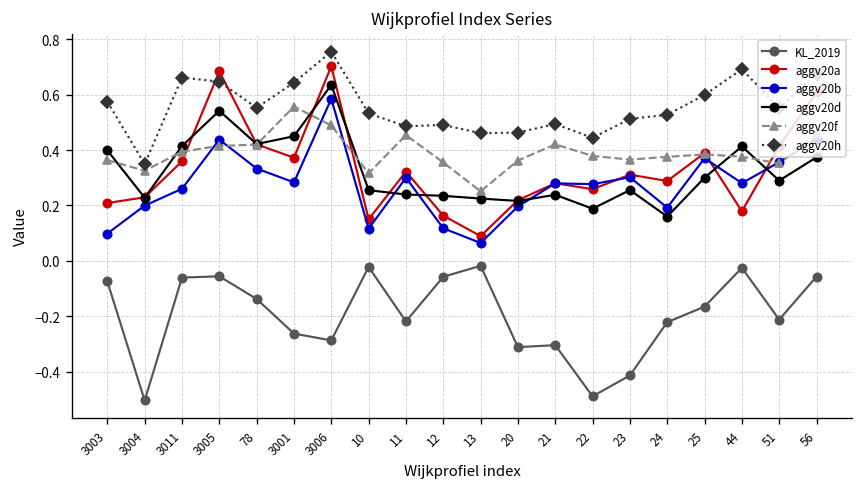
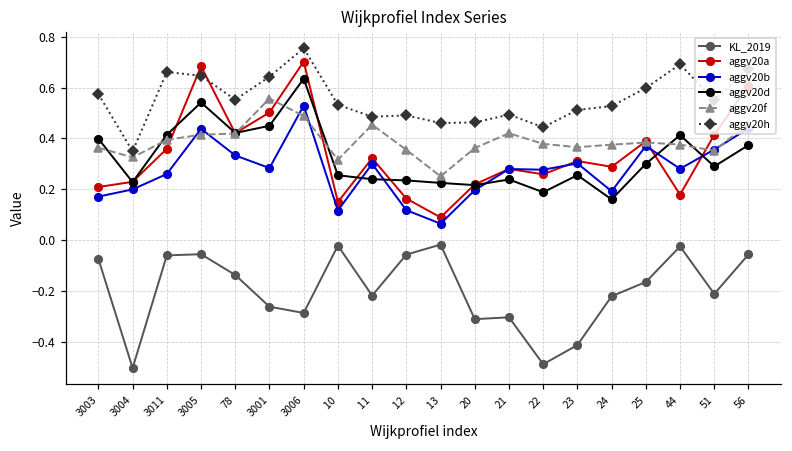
  {
    "aggv20a": {
      "3003": 0.21,
      "3011": 0.36,
      "3005": 0.68,
-     "3001": 0.37,
+     "3001": 0.50,
      "3006": 0.70,
      "10": 0.15,
      "11": 0.32,
      "12": 0.16,
      "13": 0.09,
      "22": 0.26,
      "24": 0.29,
      "44": 0.18
    },
    "aggv20b": {
-     "3003": 0.10,
+     "3003": 0.17,
      "3004": 0.20,
      "3011": 0.26,
      "3005": 0.44,
      "78": 0.33,
      "3001": 0.28,
-     "3006": 0.58,
+     "3006": 0.53,
      "10": 0.12,
      "11": 0.30,
      "12": 0.12,
      "13": 0.06,
      "20": 0.20,
      "22": 0.28,
      "24": 0.19,
      "25": 0.37,
      "44": 0.28
    },
    "aggv20d": {
      "3003": 0.40,
      "3011": 0.41,
      "3005": 0.54,
      "3001": 0.45,
      "3006": 0.64,
      "10": 0.25,
      "11": 0.24,
      "12": 0.23,
      "13": 0.22,
      "21": 0.24,
      "22": 0.19,
      "23": 0.26,
      "24": 0.16,
      "25": 0.30,
      "44": 0.41,
      "51": 0.29,
      "56": 0.37
    },
    "aggv20f": {
      "3003": 0.36,
      "3004": 0.33,
      "3011": 0.39,
      "3005": 0.41,
      "3001": 0.56,
      "3006": 0.49,
      "10": 0.32,
      "11": 0.45,
      "12": 0.36,
      "13": 0.25,
      "20": 0.36,
      "21": 0.42,
      "22": 0.38,
      "23": 0.37,
      "24": 0.38,
      "44": 0.38
    }
  }
